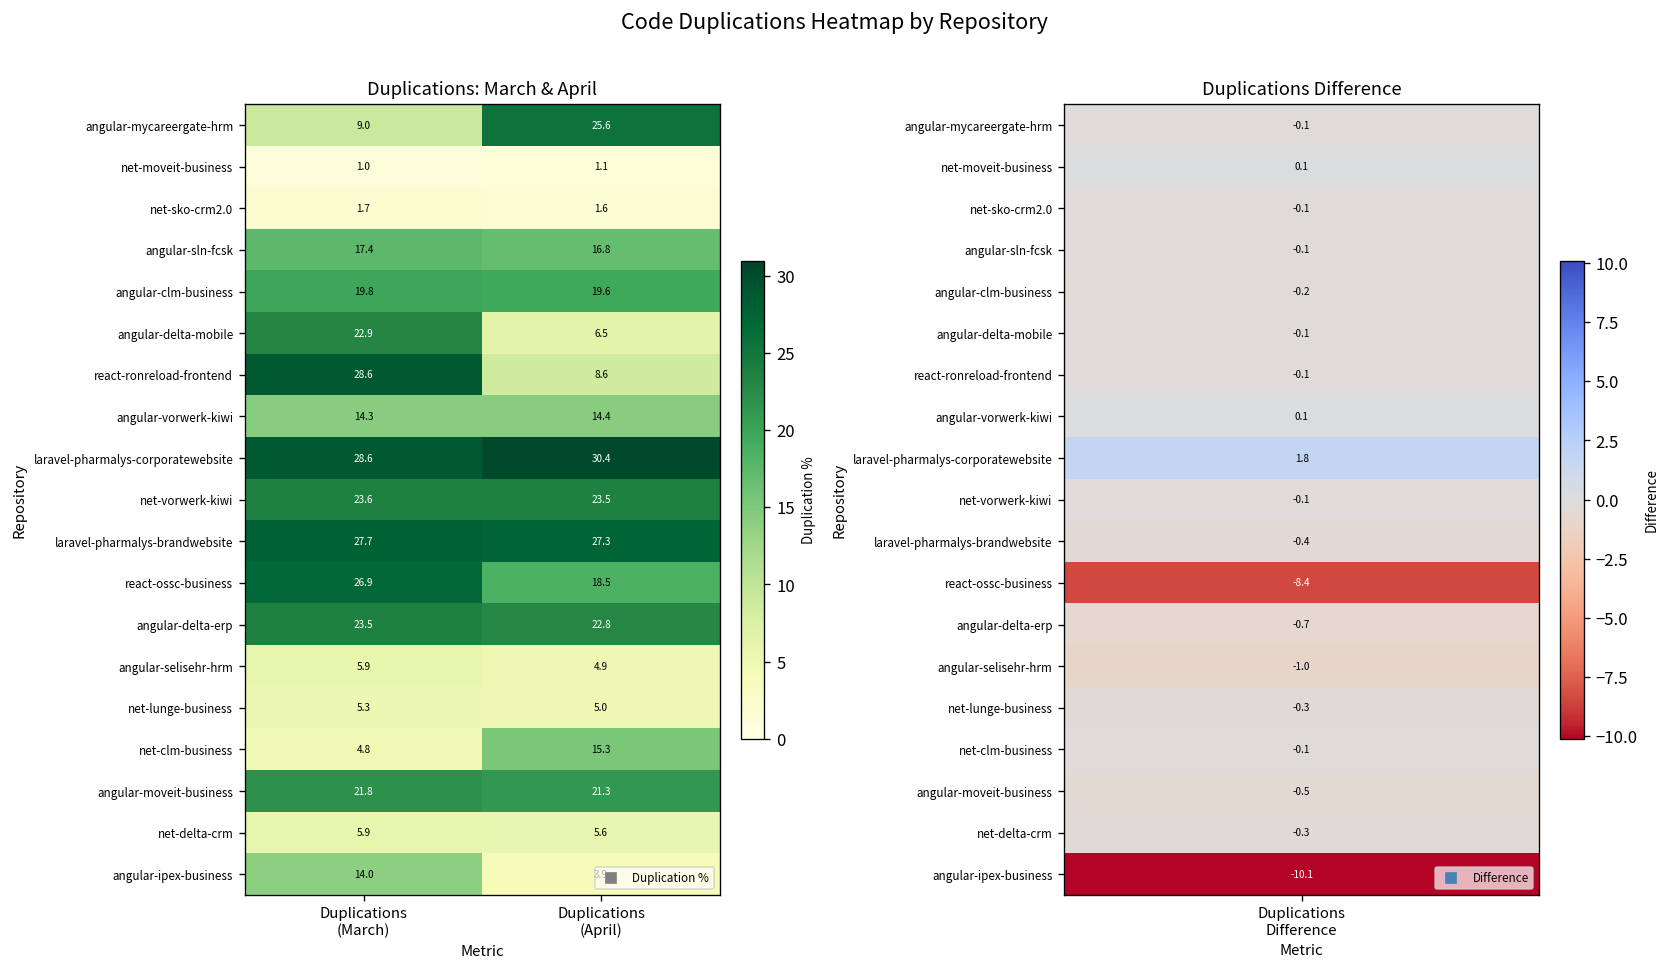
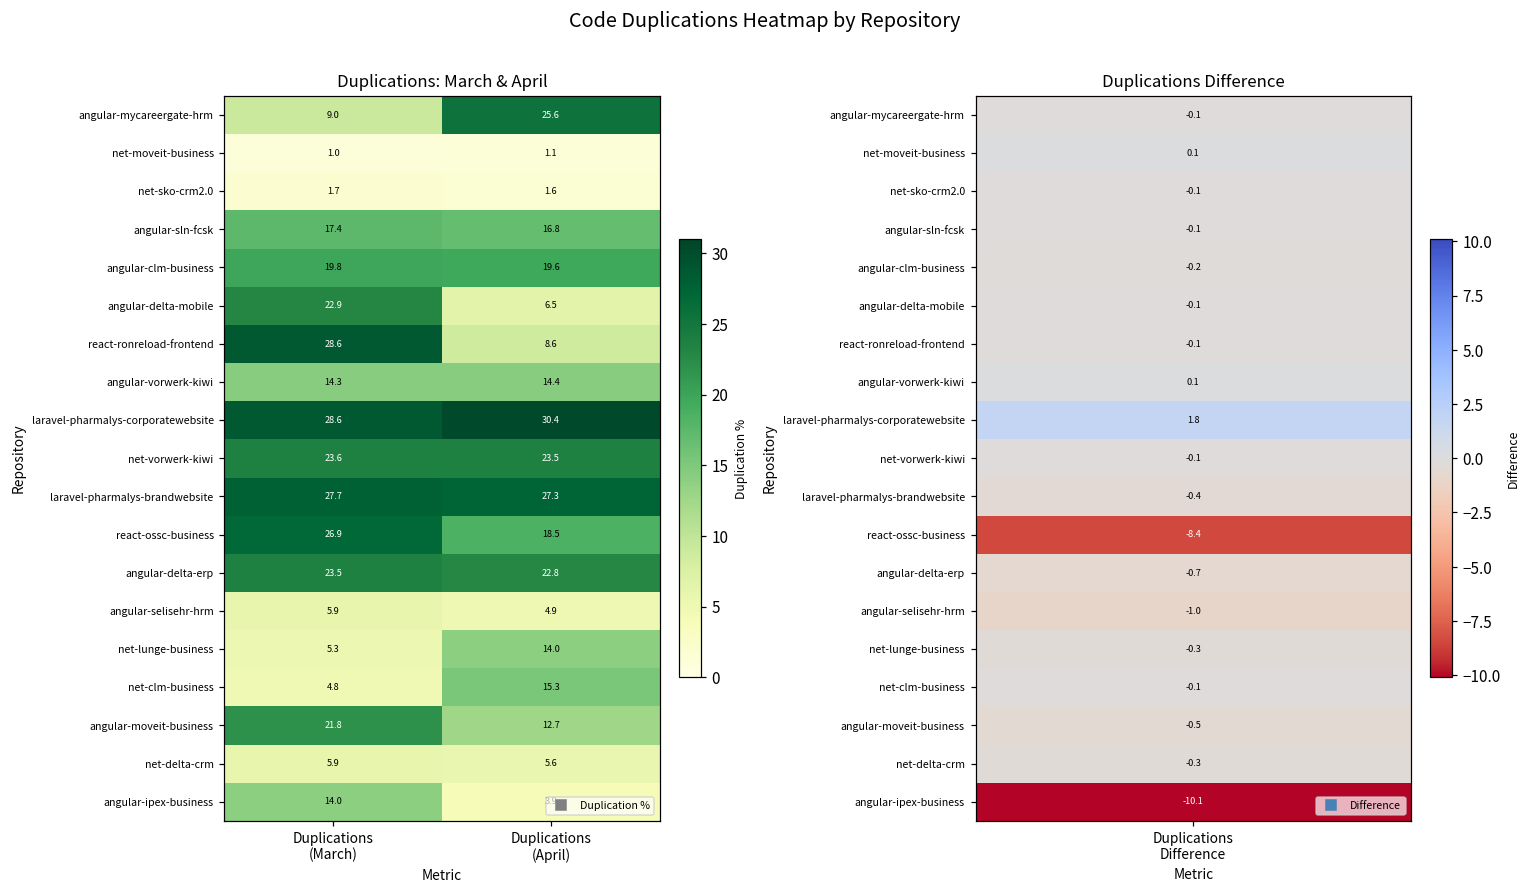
  {
    "angular-mycareergate-hrm": {
      "Duplications (March)": 9.0,
      "Duplications (April)": 25.6
    },
    "net-moveit-business": {
      "Duplications (March)": 1.0,
      "Duplications (April)": 1.1
    },
    "net-sko-crm2.0": {
      "Duplications (March)": 1.7,
      "Duplications (April)": 1.6
    },
    "angular-sln-fcsk": {
      "Duplications (March)": 17.4,
      "Duplications (April)": 16.8
    },
    "angular-clm-business": {
      "Duplications (March)": 19.8,
      "Duplications (April)": 19.6
    },
    "angular-delta-mobile": {
      "Duplications (March)": 22.9,
      "Duplications (April)": 6.5
    },
    "react-ronreload-frontend": {
      "Duplications (March)": 28.6,
      "Duplications (April)": 8.6
    },
    "angular-vorwerk-kiwi": {
      "Duplications (March)": 14.3,
      "Duplications (April)": 14.4
    },
    "laravel-pharmalys-corporatewebsite": {
      "Duplications (March)": 28.6,
      "Duplications (April)": 30.4
    },
    "net-vorwerk-kiwi": {
      "Duplications (March)": 23.6,
      "Duplications (April)": 23.5
    },
    "laravel-pharmalys-brandwebsite": {
      "Duplications (March)": 27.7,
      "Duplications (April)": 27.3
    },
    "react-ossc-business": {
      "Duplications (March)": 26.9,
      "Duplications (April)": 18.5
    },
    "angular-delta-erp": {
      "Duplications (March)": 23.5,
      "Duplications (April)": 22.8
    },
    "angular-selisehr-hrm": {
      "Duplications (March)": 5.9,
      "Duplications (April)": 4.9
    },
    "net-lunge-business": {
      "Duplications (March)": 5.3,
-     "Duplications (April)": 5.0
+     "Duplications (April)": 14.0
    },
    "net-clm-business": {
      "Duplications (March)": 4.8,
      "Duplications (April)": 15.3
    },
    "angular-moveit-business": {
      "Duplications (March)": 21.8,
-     "Duplications (April)": 21.3
+     "Duplications (April)": 12.7
    },
    "net-delta-crm": {
      "Duplications (March)": 5.9,
      "Duplications (April)": 5.6
    },
    "angular-ipex-business": {
      "Duplications (March)": 14.0
    }
  }
